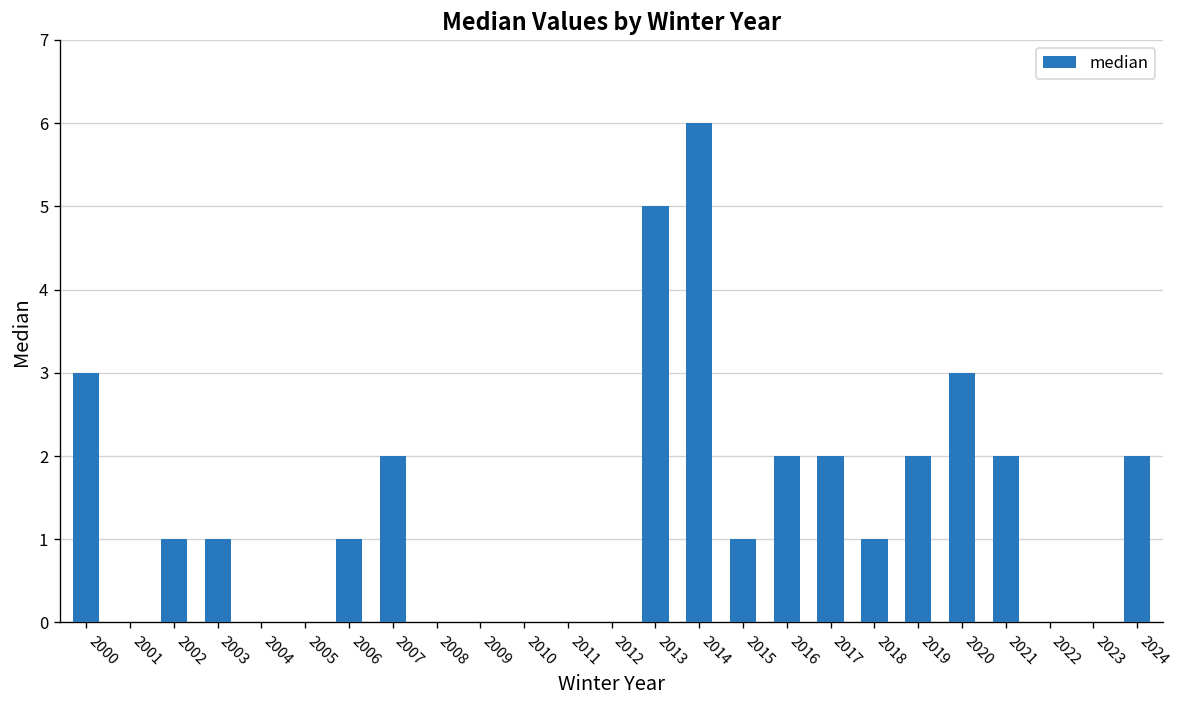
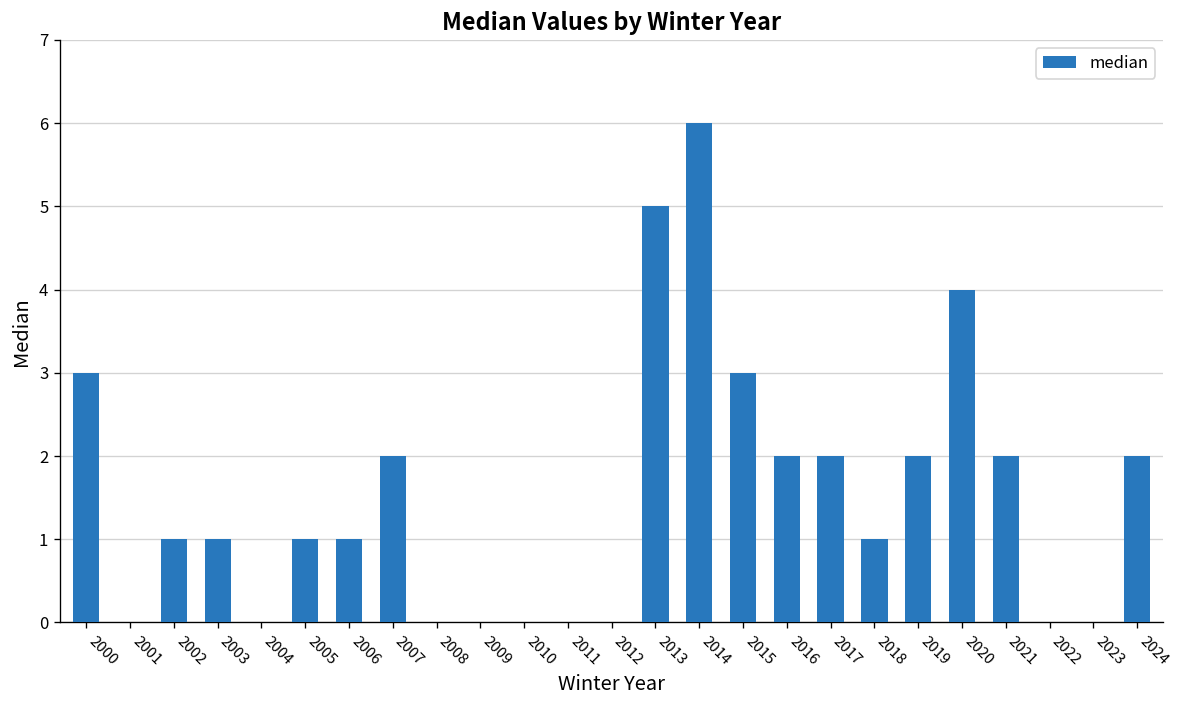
  {
    "2000": 3,
    "2001": 0,
    "2002": 1,
    "2003": 1,
    "2004": 0,
-   "2005": 0,
+   "2005": 1,
    "2006": 1,
    "2007": 2,
    "2008": 0,
    "2009": 0,
    "2010": 0,
    "2011": 0,
    "2012": 0,
    "2013": 5,
    "2014": 6,
-   "2015": 1,
+   "2015": 3,
    "2016": 2,
    "2017": 2,
    "2018": 1,
    "2019": 2,
-   "2020": 3,
+   "2020": 4,
    "2021": 2,
    "2022": 0,
    "2023": 0,
    "2024": 2
  }
